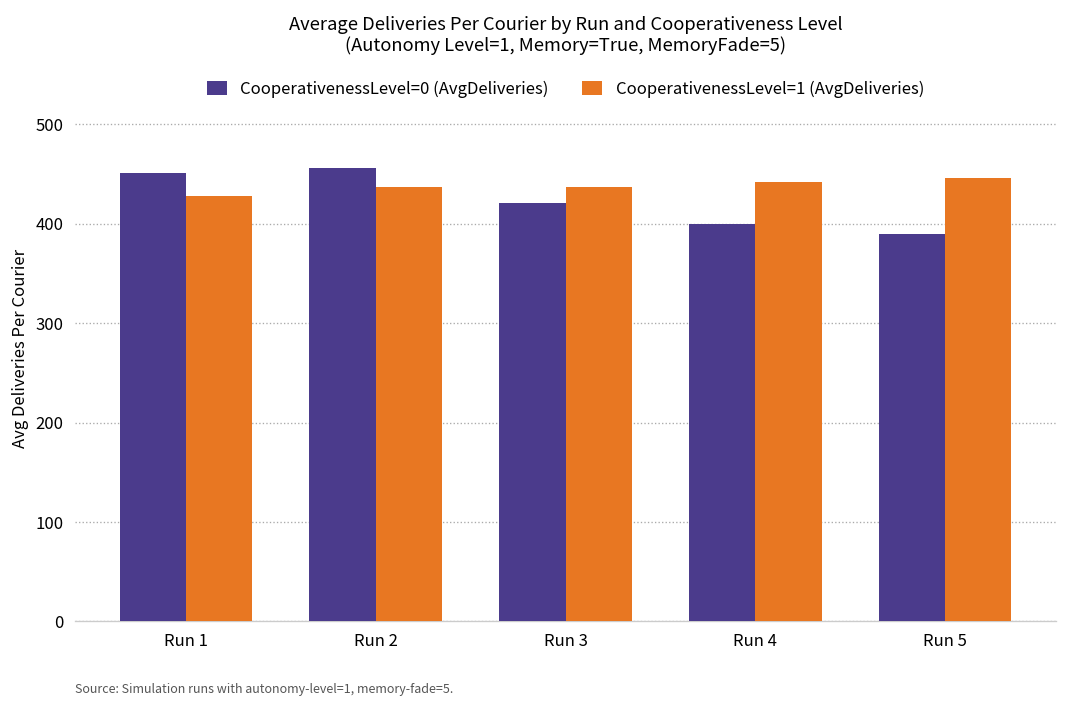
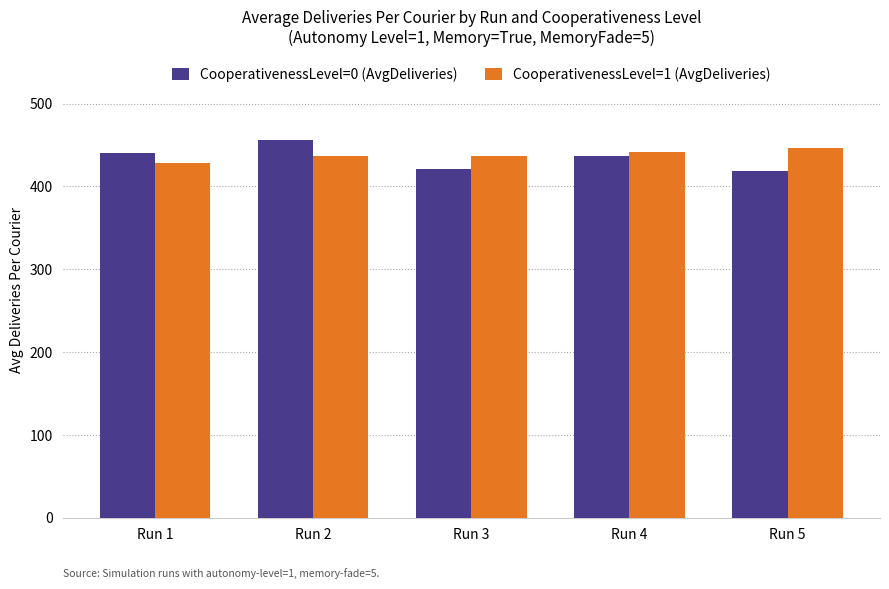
  {
    "CooperativenessLevel=0 (AvgDeliveries)": {
-     "Run 1": 450,
+     "Run 1": 440,
      "Run 2": 460,
      "Run 3": 420,
-     "Run 4": 400,
-     "Run 5": 390
+     "Run 4": 440,
+     "Run 5": 420
    },
    "CooperativenessLevel=1 (AvgDeliveries)": {
      "Run 1": 430,
      "Run 2": 440,
      "Run 3": 440,
      "Run 4": 440,
      "Run 5": 450
    }
  }
